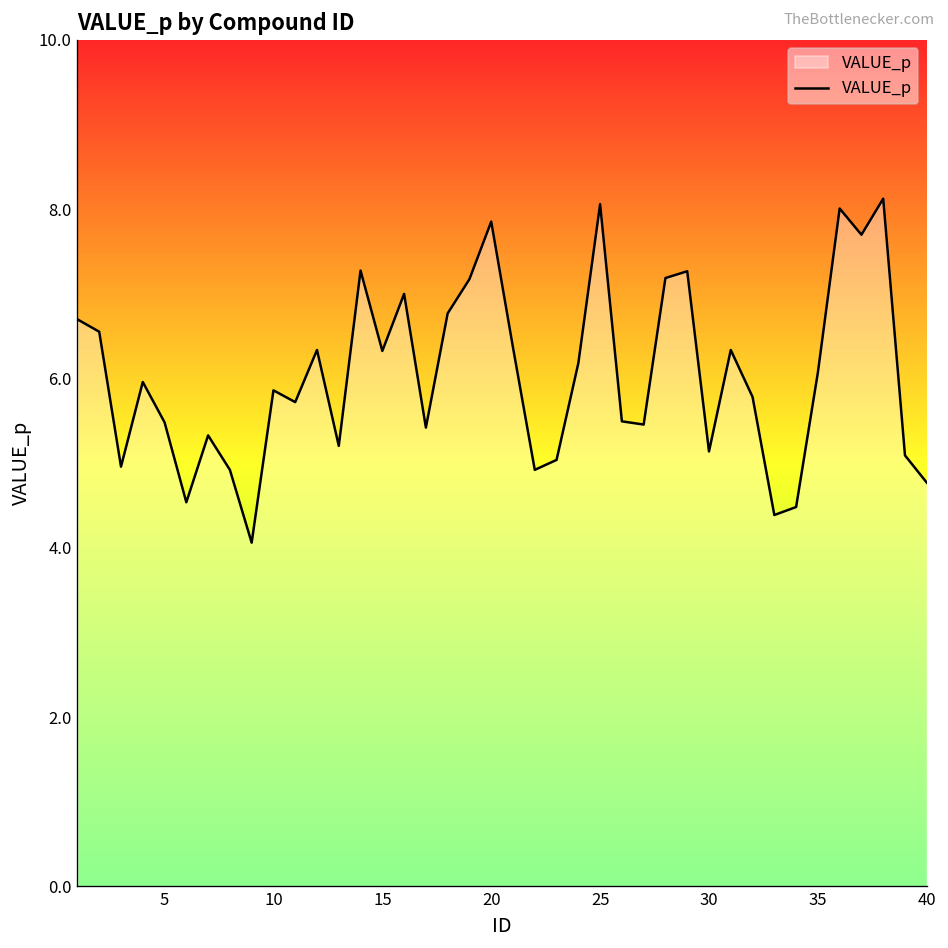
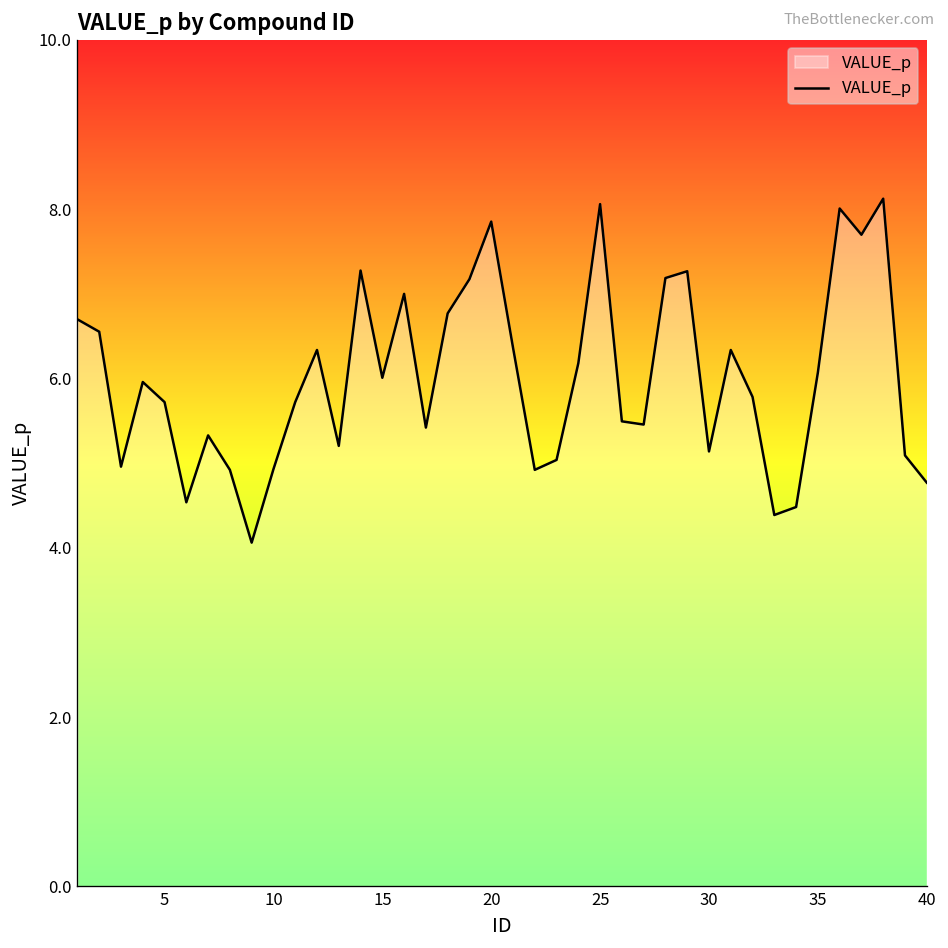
  {
-   "5": 5.5,
-   "10": 5.9,
-   "15": 6.3,
+   "5": 5.7,
+   "10": 4.9,
+   "15": 6.0,
    "20": 7.9,
    "25": 8.1,
    "30": 5.1,
    "35": 6.1,
    "40": 4.8
  }
